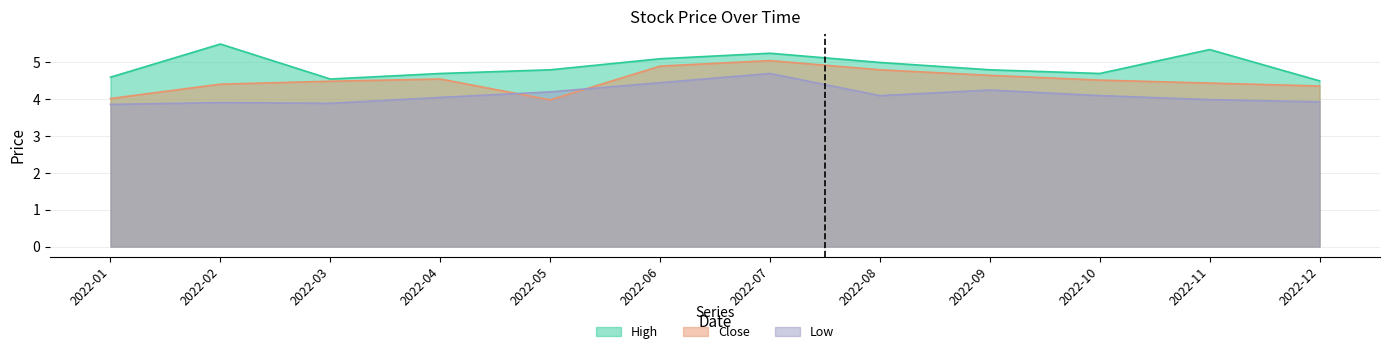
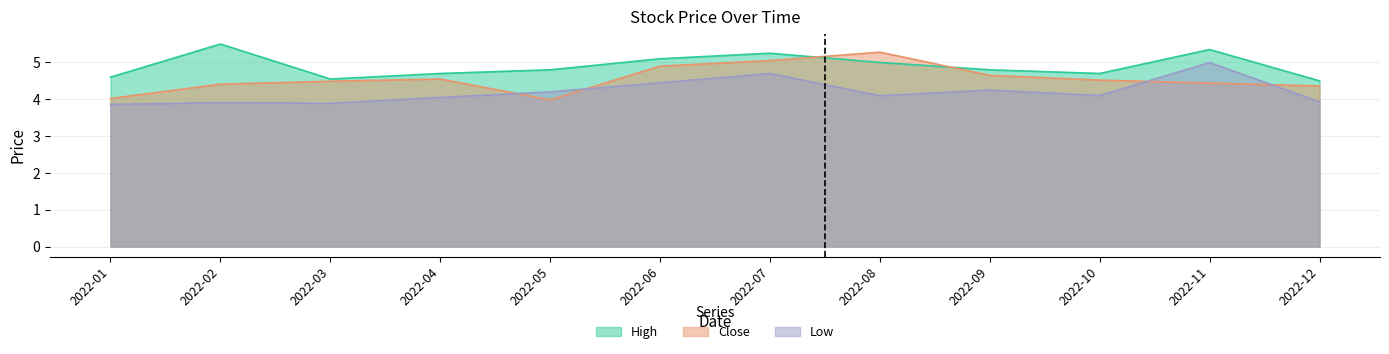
  {
    "High": {
      "2022-01": 4.6,
      "2022-02": 5.5,
      "2022-04": 4.7,
      "2022-05": 4.8,
      "2022-06": 5.1,
      "2022-07": 5.3,
      "2022-08": 5.0,
      "2022-09": 4.8,
      "2022-10": 4.7,
      "2022-11": 5.4,
      "2022-12": 4.5
    },
    "Close": {
      "2022-01": 4.0,
      "2022-02": 4.4,
      "2022-04": 4.6,
      "2022-05": 4.0,
      "2022-06": 4.9,
      "2022-07": 5.1,
-     "2022-08": 4.8,
+     "2022-08": 5.3,
      "2022-09": 4.7,
      "2022-10": 4.5,
      "2022-11": 4.4,
      "2022-12": 4.4
    },
    "Low": {
      "2022-01": 3.9,
      "2022-02": 3.9,
      "2022-03": 3.9,
      "2022-04": 4.1,
      "2022-05": 4.2,
      "2022-06": 4.4,
      "2022-07": 4.7,
      "2022-08": 4.1,
      "2022-09": 4.3,
      "2022-10": 4.1,
-     "2022-11": 4.0,
+     "2022-11": 5.0,
      "2022-12": 3.9
    }
  }
